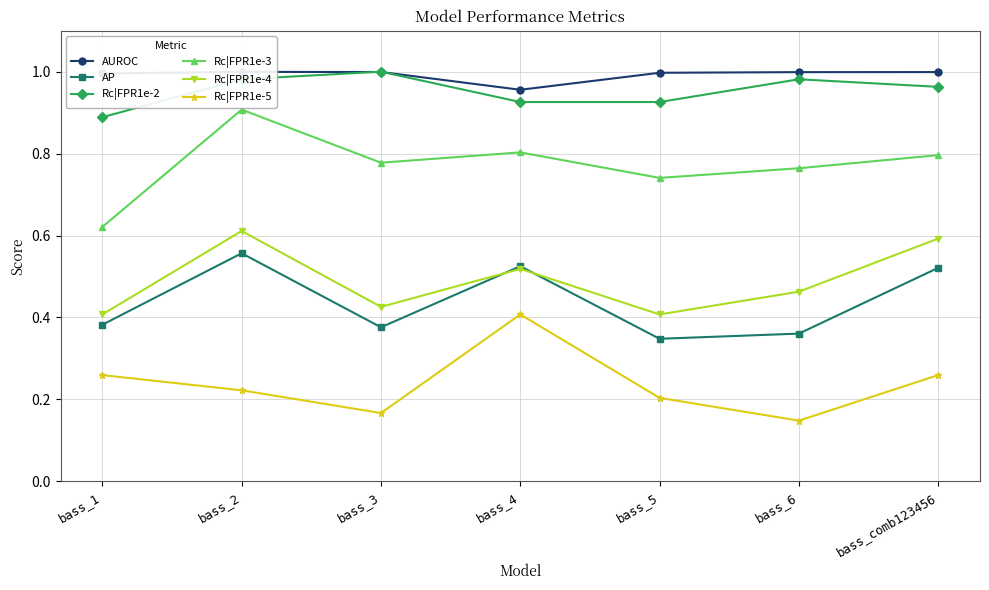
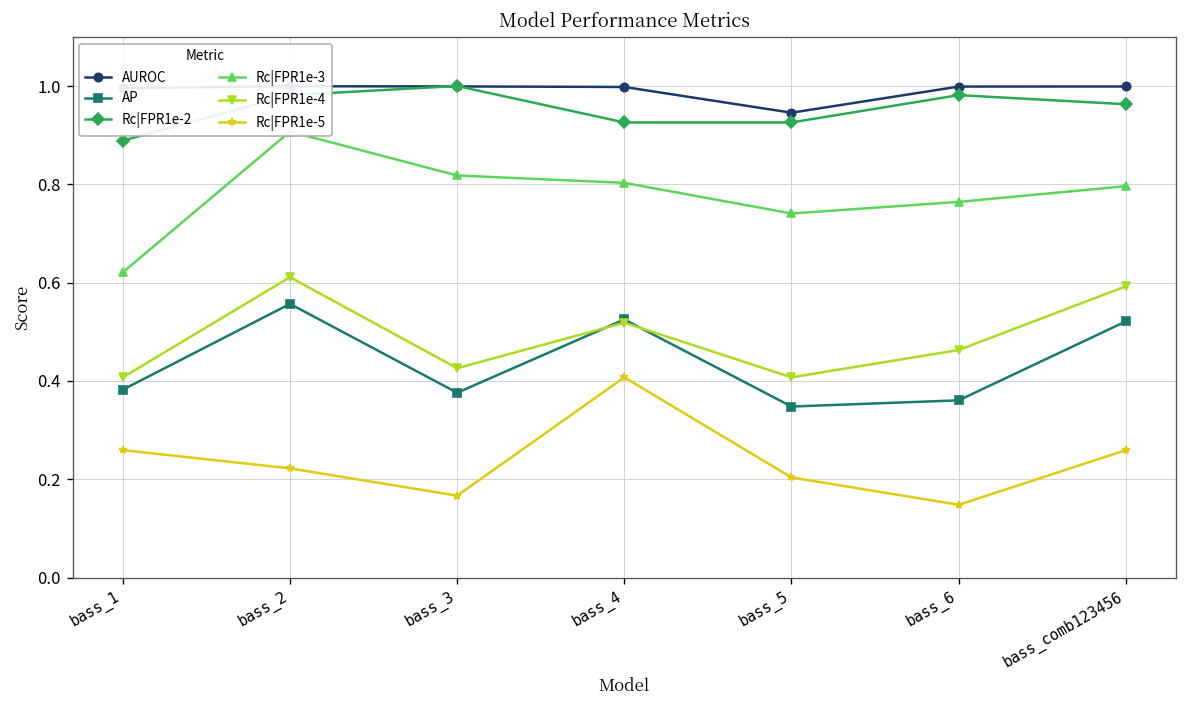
  {
    "AUROC": {
-     "bass_4": 0.96,
-     "bass_5": 1.00,
+     "bass_4": 1.00,
+     "bass_5": 0.95,
      "bass_6": 1.00,
      "bass_comb123456": 1.00
    },
    "Rc|FPR1e-3": {
      "bass_1": 0.62,
      "bass_2": 0.91,
-     "bass_3": 0.78,
+     "bass_3": 0.82,
      "bass_4": 0.80,
      "bass_5": 0.74,
      "bass_6": 0.76,
      "bass_comb123456": 0.80
    }
  }
